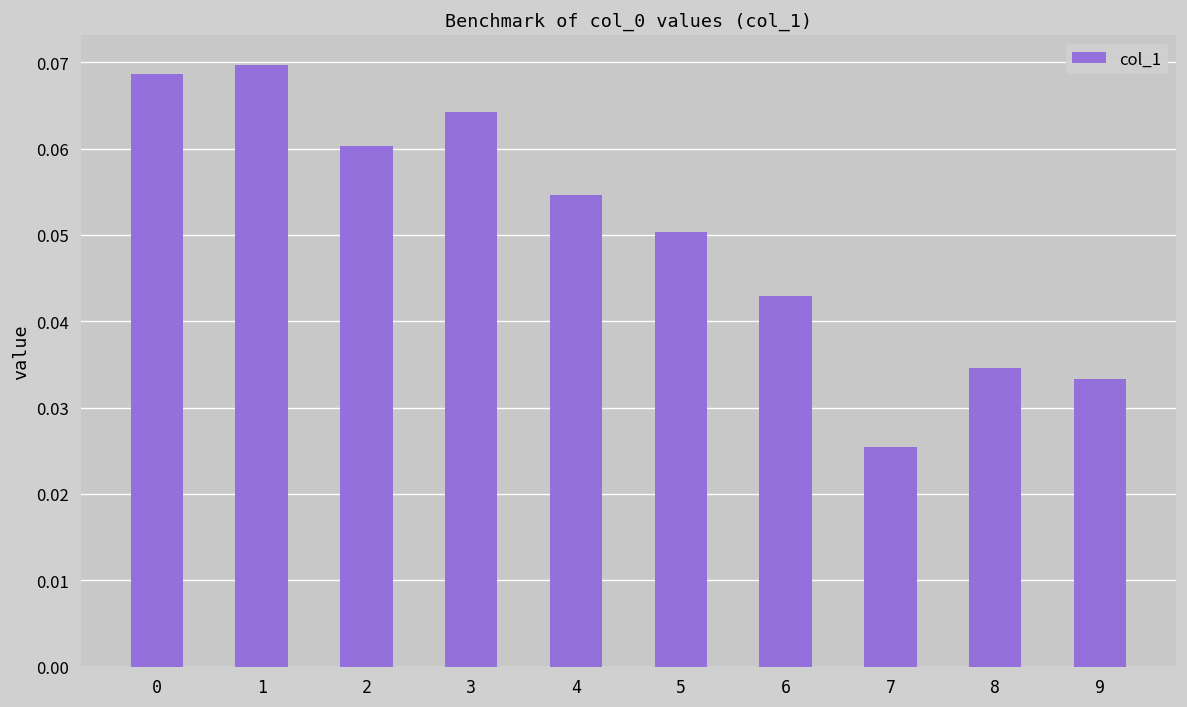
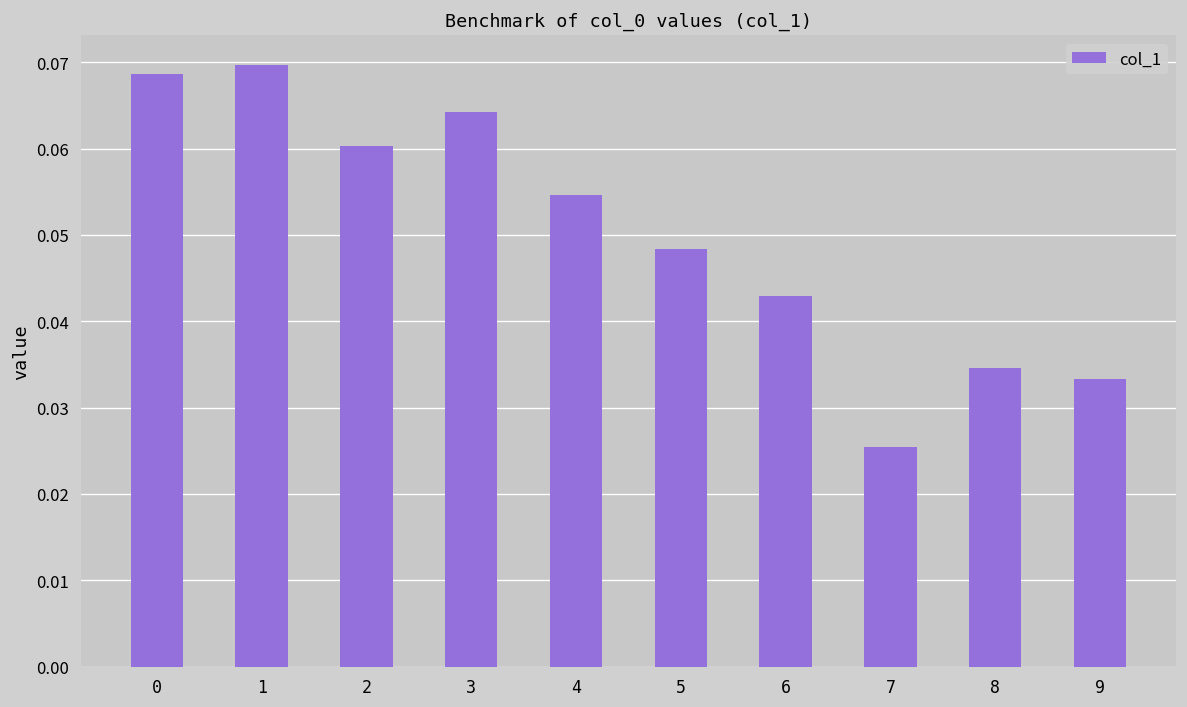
  {
    "0": 0.069,
    "1": 0.070,
    "2": 0.060,
    "3": 0.064,
    "4": 0.055,
-   "5": 0.050,
+   "5": 0.048,
    "6": 0.043,
    "7": 0.025,
    "8": 0.035,
    "9": 0.033
  }
